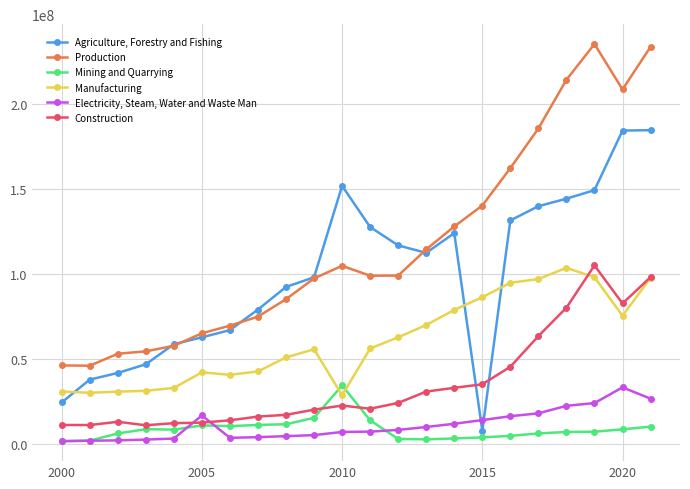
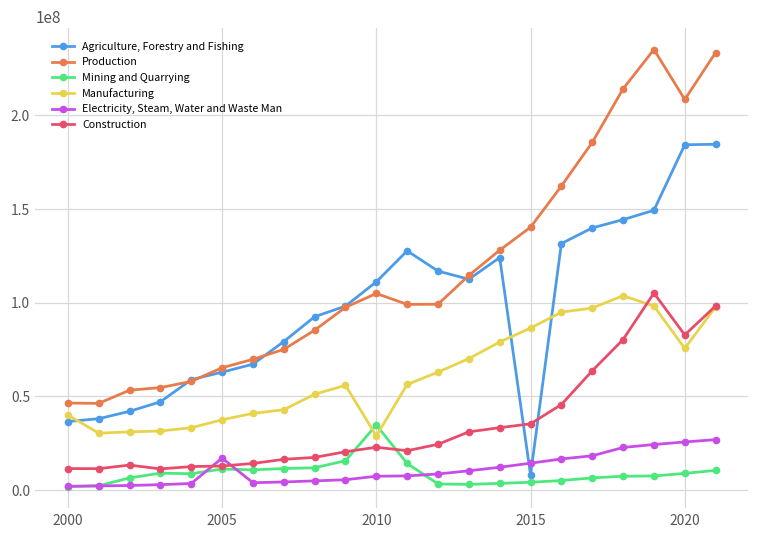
  {
    "Agriculture, Forestry and Fishing": {
-     "2000": 25000000,
+     "2000": 37000000,
      "2005": 63000000,
-     "2010": 152000000,
+     "2010": 111000000,
      "2015": 8000000,
      "2020": 184000000
    },
    "Mining and Quarrying": {
      "2005": 11000000,
      "2010": 35000000,
      "2015": 4000000,
      "2020": 9000000
    },
    "Manufacturing": {
-     "2000": 31000000,
-     "2005": 42000000,
+     "2000": 40000000,
+     "2005": 38000000,
      "2010": 29000000,
      "2015": 86000000,
      "2020": 76000000
    },
    "Electricity, Steam, Water and Waste Man": {
      "2005": 17000000,
      "2010": 7000000,
      "2015": 14000000,
-     "2020": 34000000
+     "2020": 26000000
    }
  }
